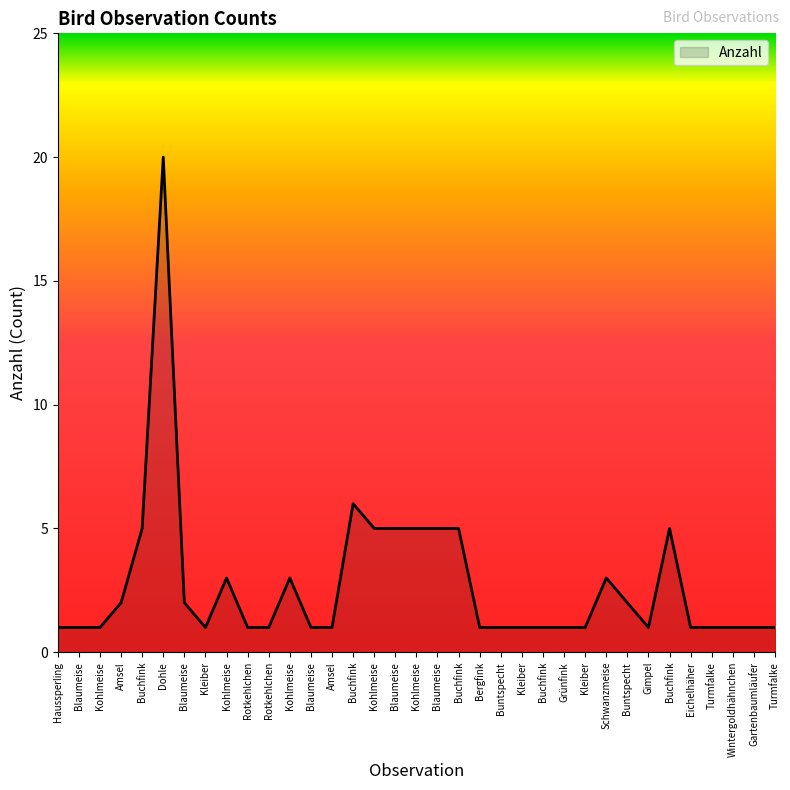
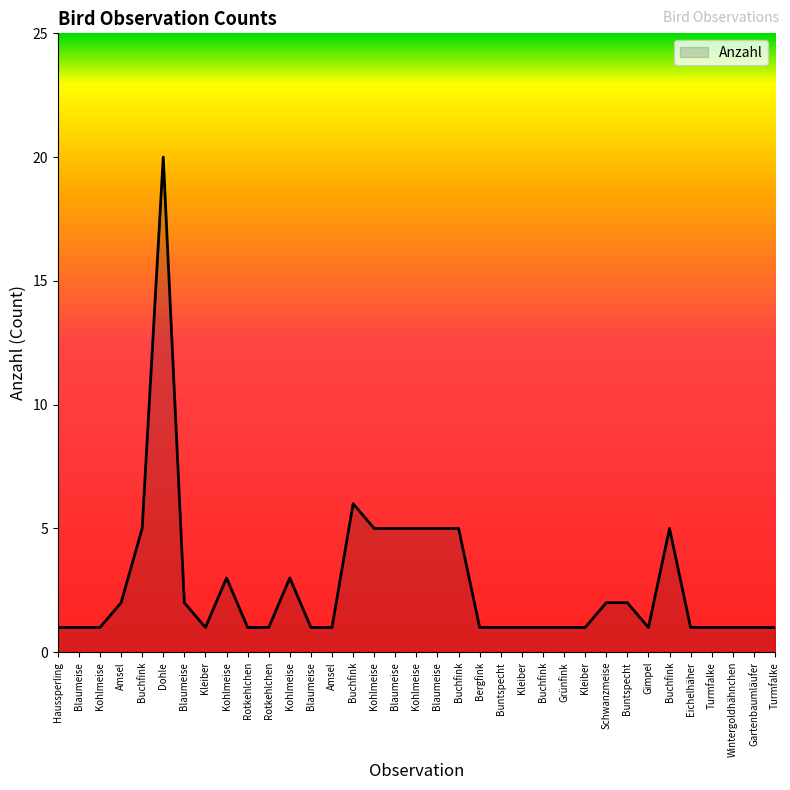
  {
    "Haussperling": 1,
    "Dohle": 20,
    "Bergfink": 1,
    "Grünfink": 1,
-   "Schwanzmeise": 3,
+   "Schwanzmeise": 2,
    "Gimpel": 1,
    "Eichelhäher": 1,
    "Wintergoldhähnchen": 1,
    "Gartenbaumläufer": 1
  }
